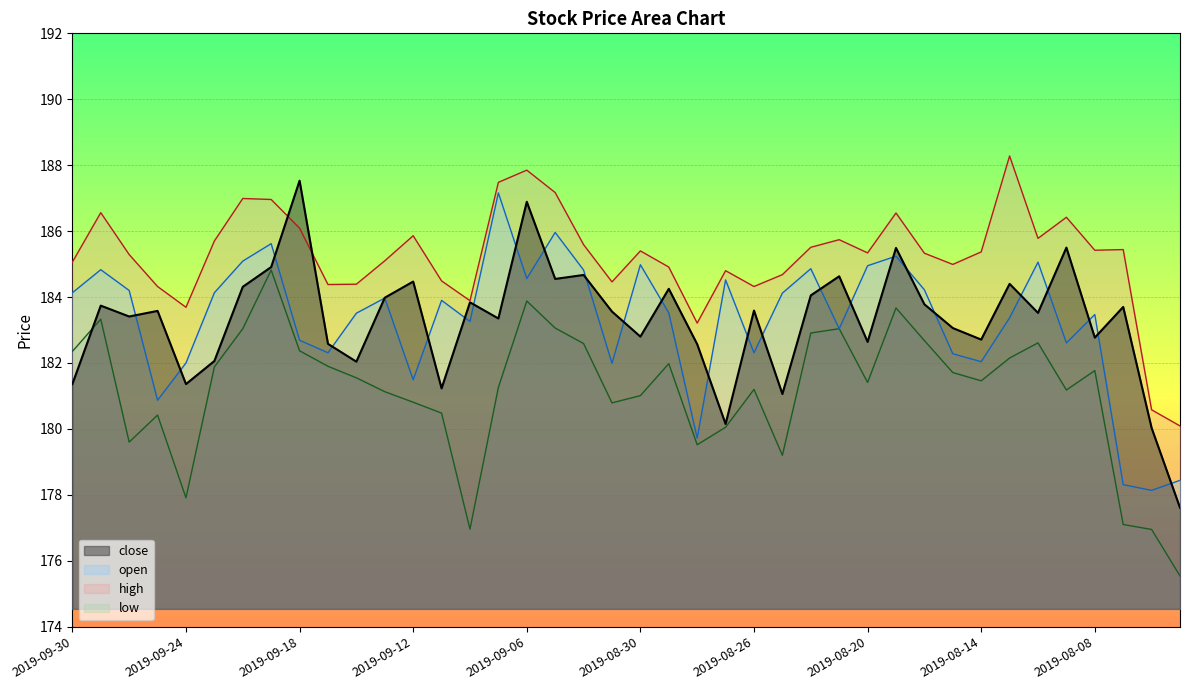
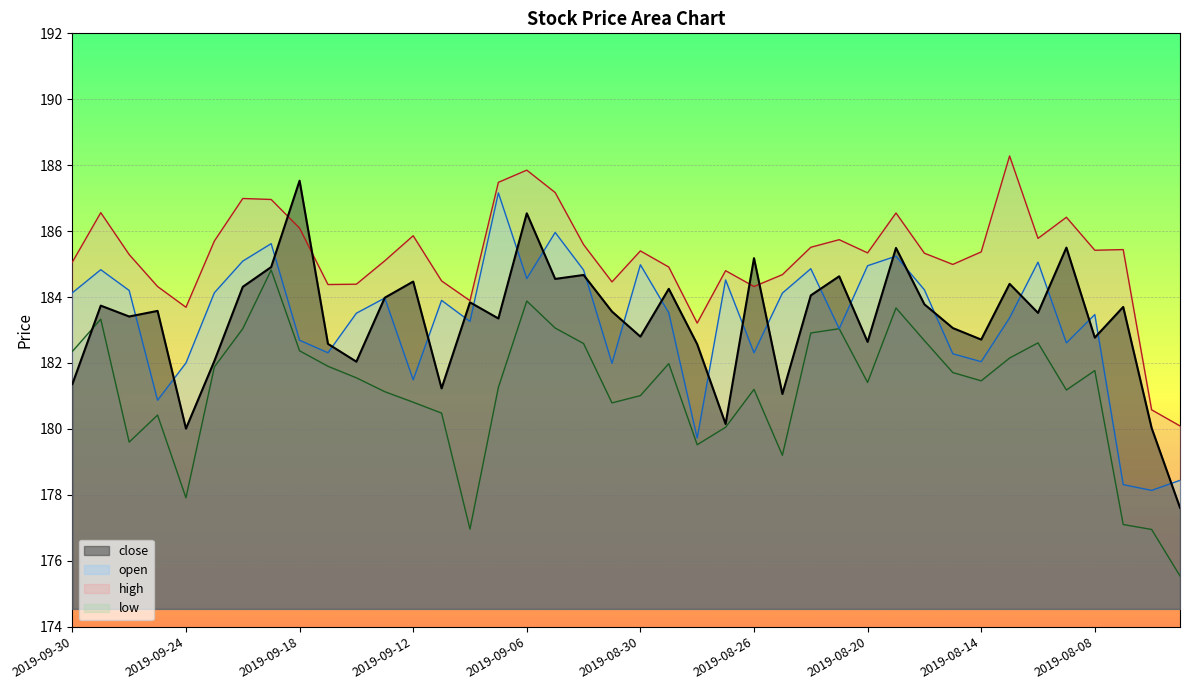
  {
    "close": {
      "2019-09-30": 181.4,
-     "2019-09-24": 181.4,
+     "2019-09-24": 180.0,
      "2019-09-18": 187.5,
      "2019-09-12": 184.5,
-     "2019-09-06": 186.9,
+     "2019-09-06": 186.5,
      "2019-08-30": 182.8,
-     "2019-08-26": 183.6,
+     "2019-08-26": 185.2,
      "2019-08-20": 182.6,
      "2019-08-14": 182.7,
      "2019-08-08": 182.8
    }
  }
